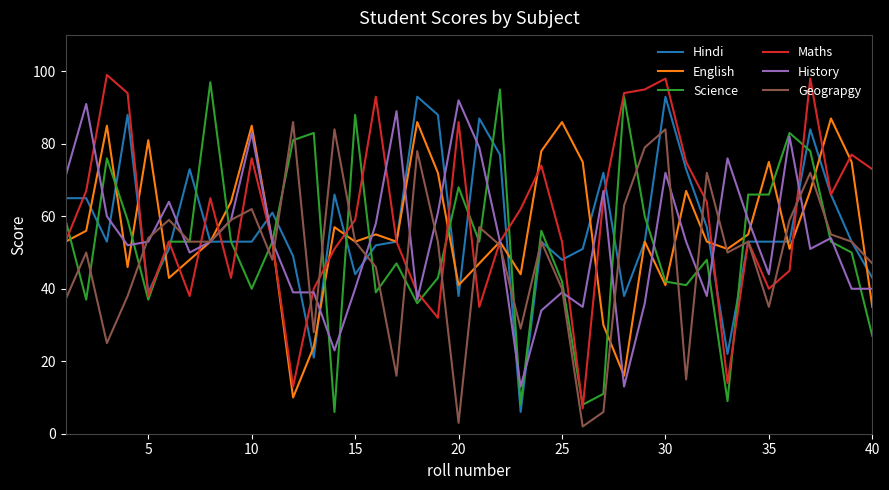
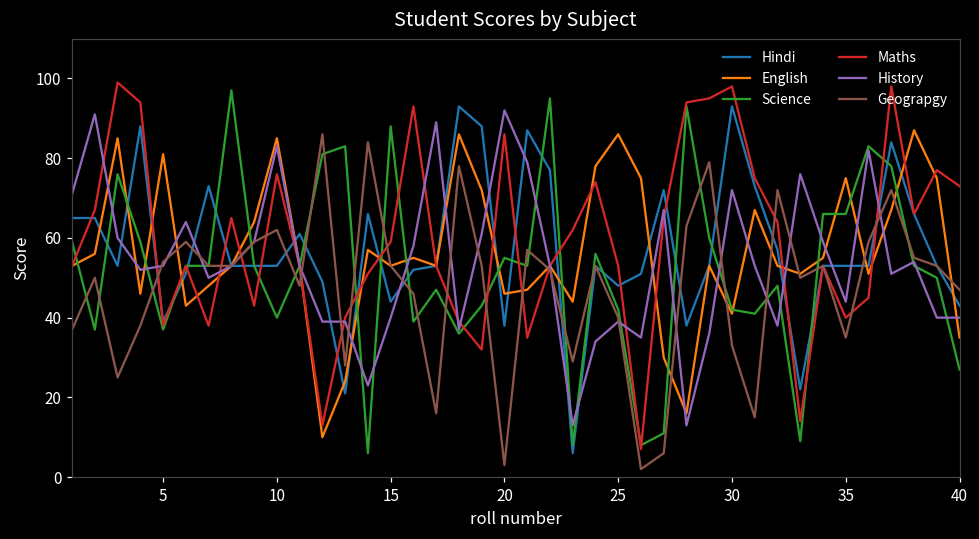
  {
    "Hindi": {
      "5": 39,
      "10": 53,
      "15": 44,
      "20": 38,
      "25": 48,
      "30": 93,
      "35": 53,
      "40": 43
    },
    "English": {
      "5": 81,
      "10": 85,
-     "20": 41,
+     "20": 46,
      "25": 86,
      "30": 41,
      "35": 75,
      "40": 35
    },
    "Science": {
      "5": 37,
      "10": 40,
      "15": 88,
-     "20": 68,
+     "20": 55,
      "25": 42,
      "30": 42,
      "35": 66,
      "40": 27
    },
    "Maths": {
      "5": 38,
      "10": 76,
      "15": 59,
      "20": 86,
      "25": 53,
      "30": 98,
      "35": 40,
      "40": 73
    },
    "History": {
      "5": 53,
      "10": 83,
      "15": 40,
      "20": 92,
      "25": 39,
      "30": 72,
      "35": 44,
      "40": 40
    },
    "Geograpgy": {
      "5": 54,
      "10": 62,
      "20": 3,
      "25": 40,
-     "30": 84,
+     "30": 33,
      "35": 35,
      "40": 47
    }
  }
